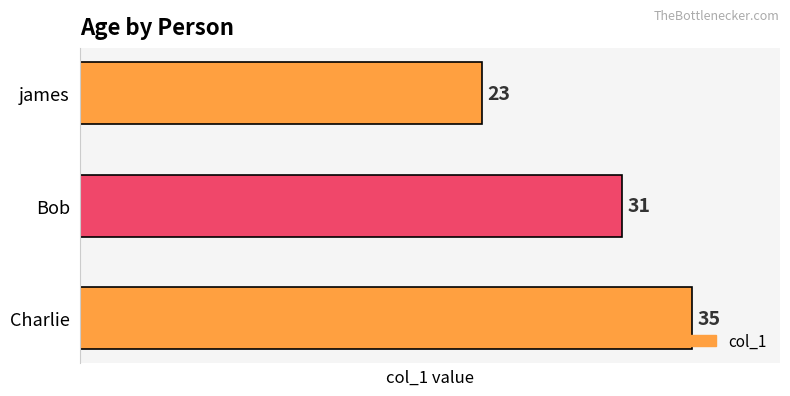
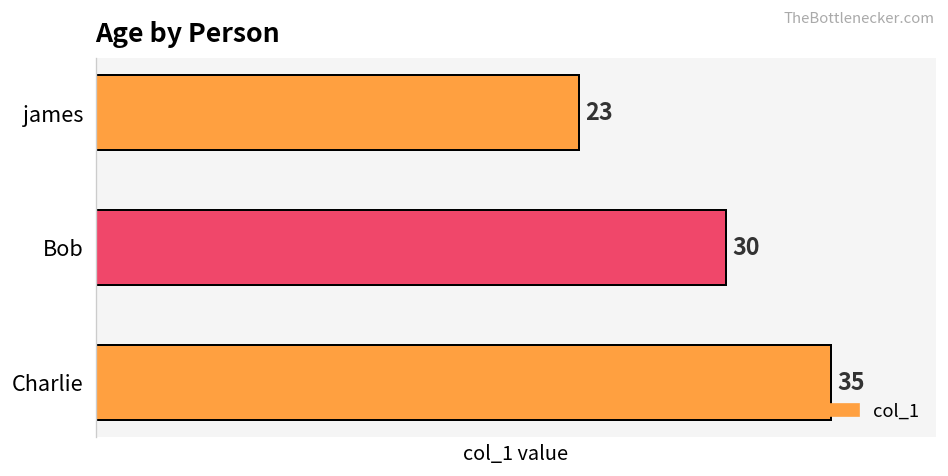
  {
    "james": 23,
-   "Bob": 31,
+   "Bob": 30,
    "Charlie": 35
  }
